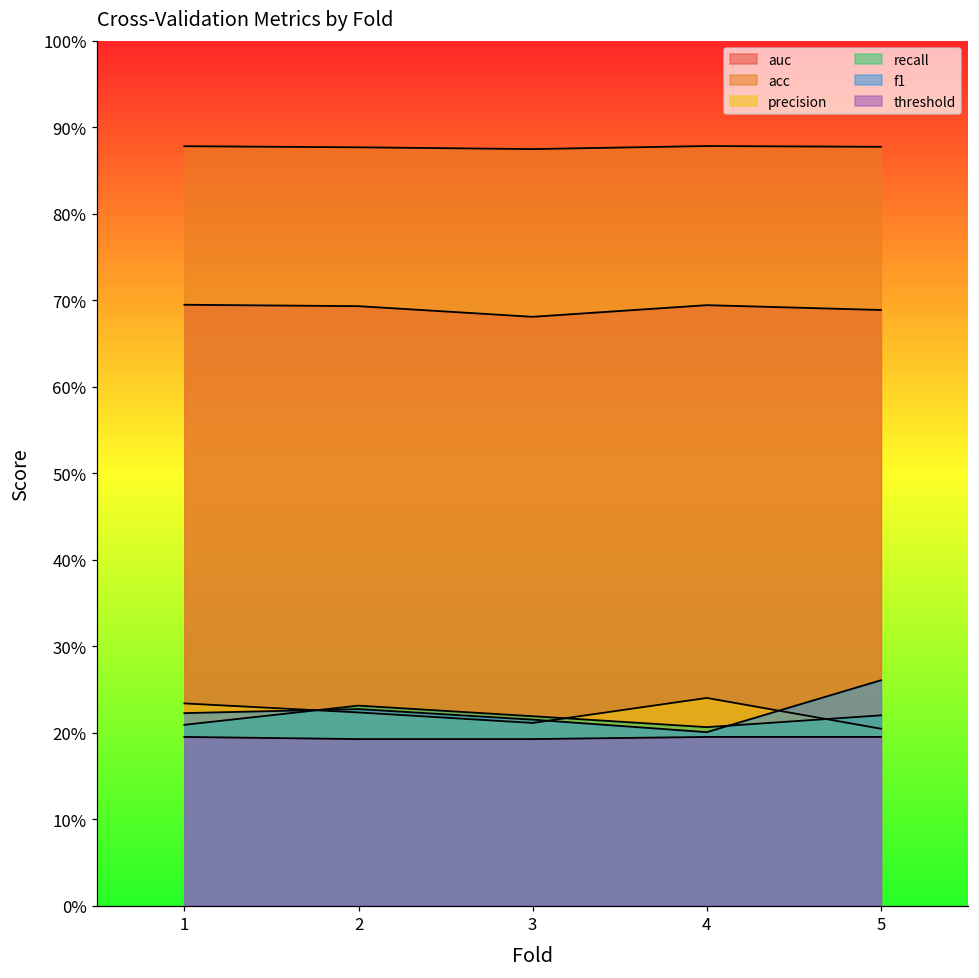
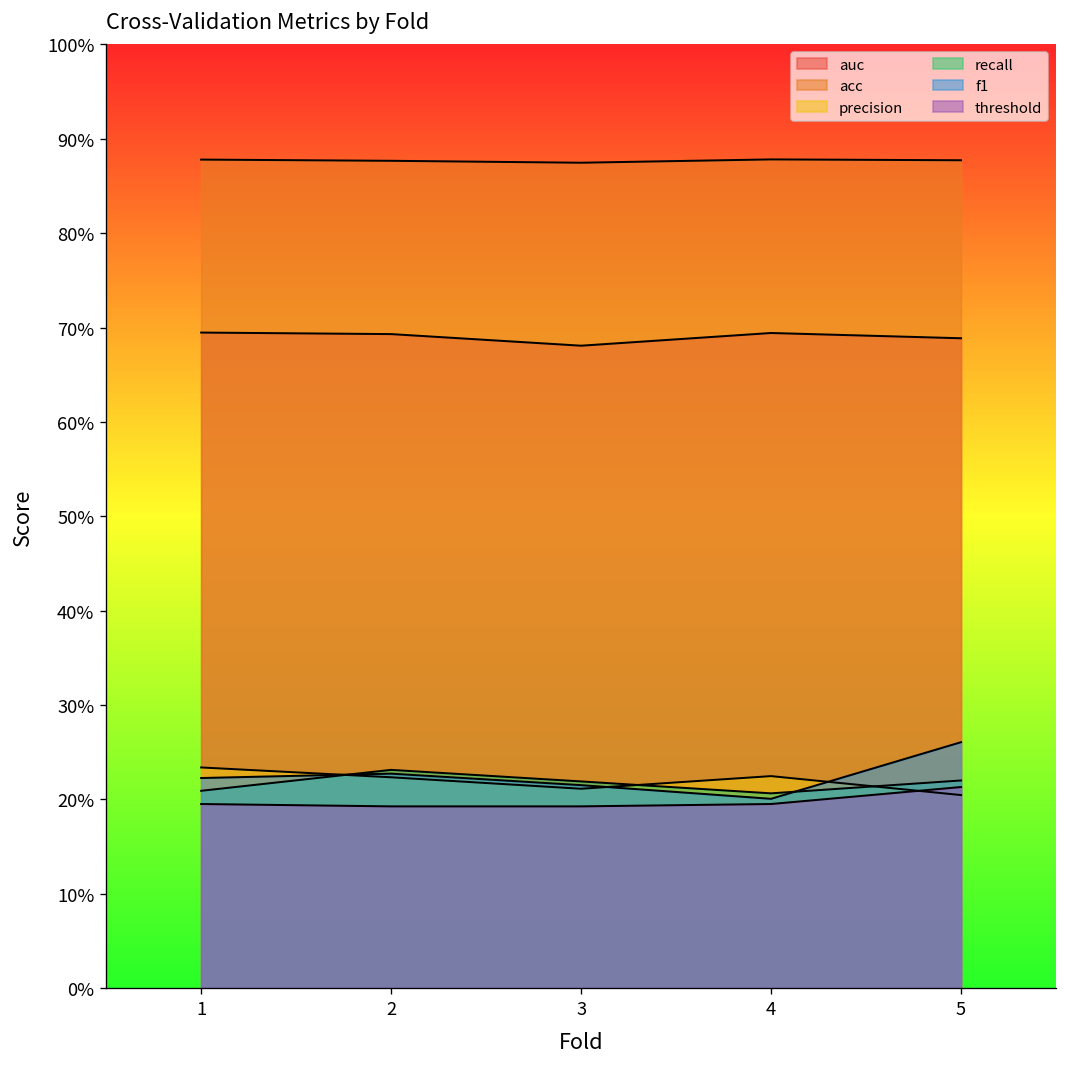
  {
    "precision": {
      "1": "23%",
      "2": "22%",
      "3": "21%",
-     "4": "24%",
+     "4": "22%",
      "5": "20%"
    },
    "recall": {
      "1": "21%",
      "2": "23%",
      "3": "22%",
      "4": "21%",
      "5": "22%"
    },
    "f1": {
      "1": "22%",
      "2": "23%",
      "3": "21%",
      "4": "20%",
      "5": "26%"
    },
    "threshold": {
      "1": "20%",
      "2": "19%",
      "3": "19%",
      "4": "20%",
-     "5": "20%"
+     "5": "21%"
    }
  }
